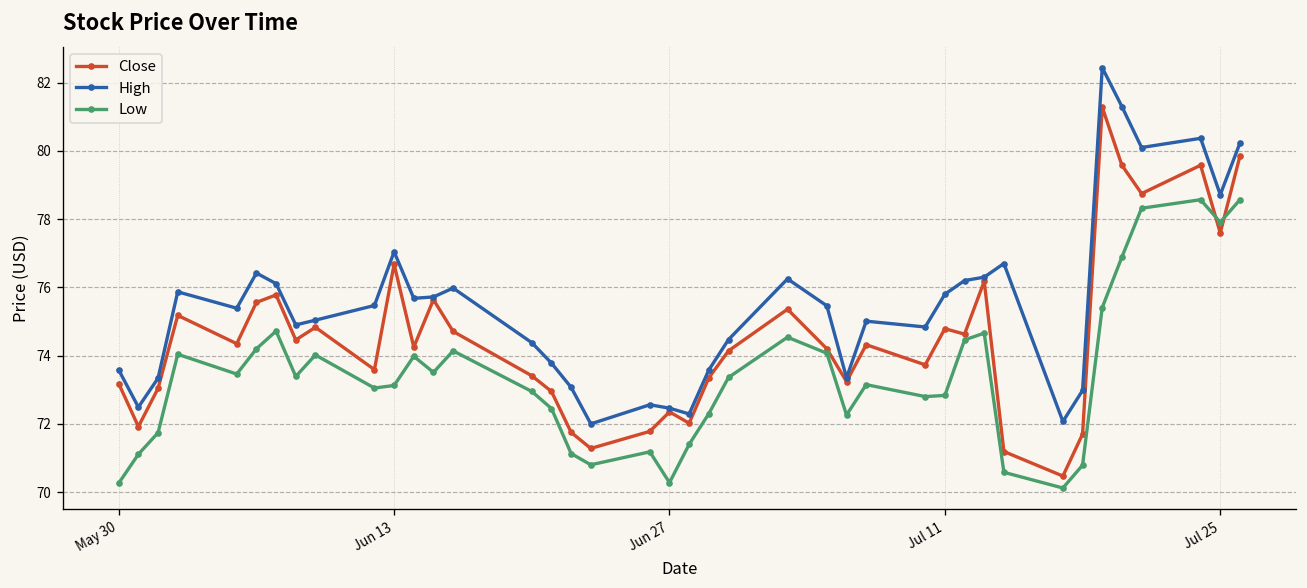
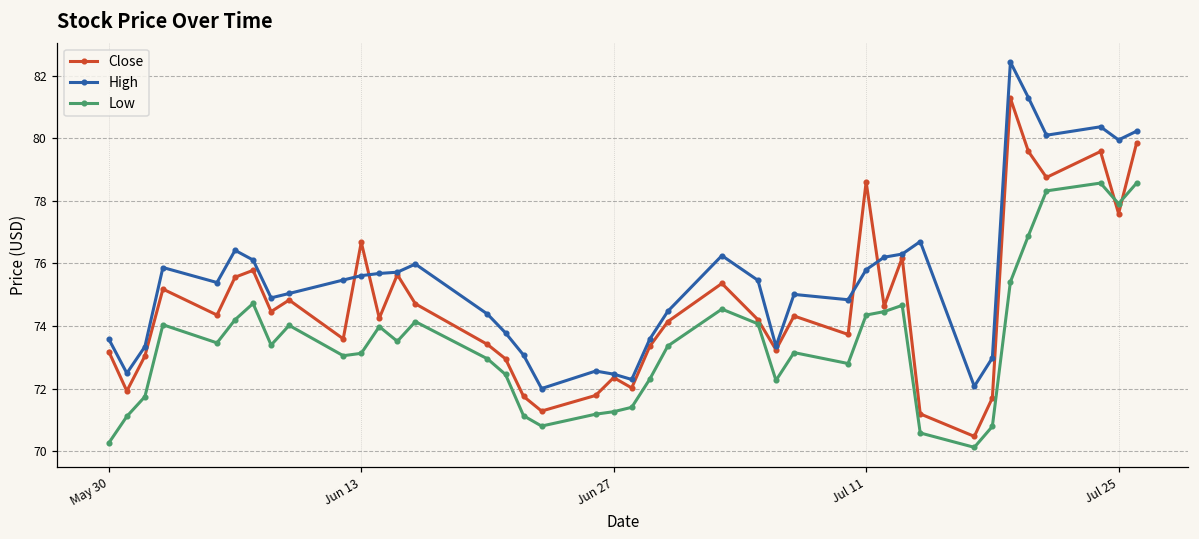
  {
    "Close": {
      "May 30": 73.2,
      "Jun 13": 76.7,
      "Jun 27": 72.3,
-     "Jul 11": 74.8,
+     "Jul 11": 78.6,
      "Jul 25": 77.6
    },
    "High": {
      "May 30": 73.6,
-     "Jun 13": 77.0,
+     "Jun 13": 75.6,
      "Jun 27": 72.5,
      "Jul 11": 75.8,
-     "Jul 25": 78.7
+     "Jul 25": 79.9
    },
    "Low": {
      "May 30": 70.3,
      "Jun 13": 73.1,
-     "Jun 27": 70.3,
-     "Jul 11": 72.8,
+     "Jun 27": 71.3,
+     "Jul 11": 74.3,
      "Jul 25": 77.9
    }
  }
